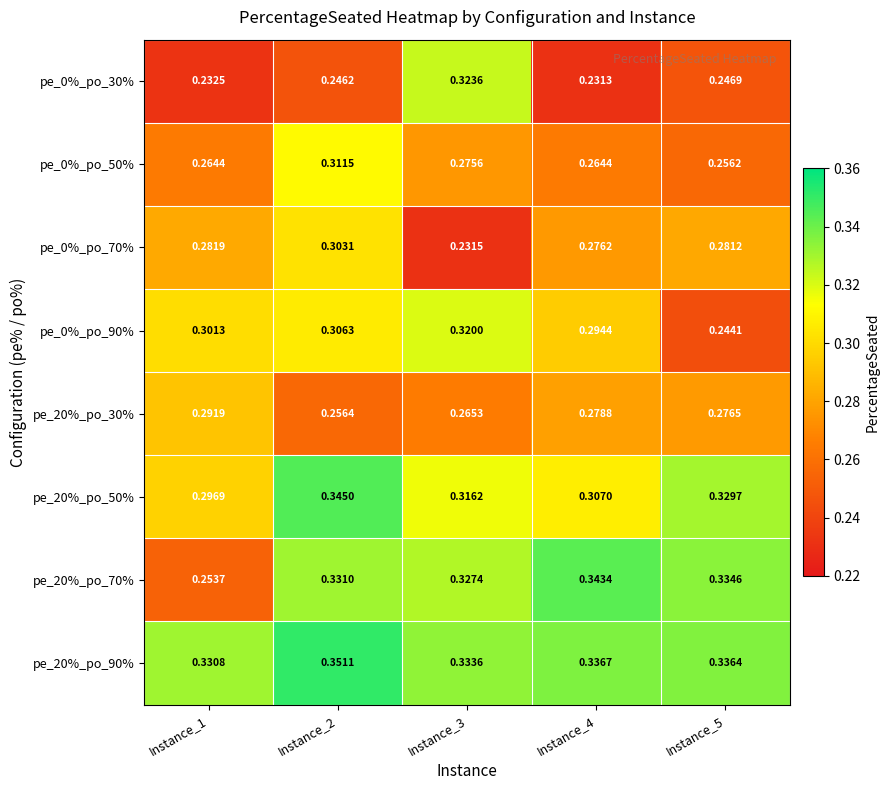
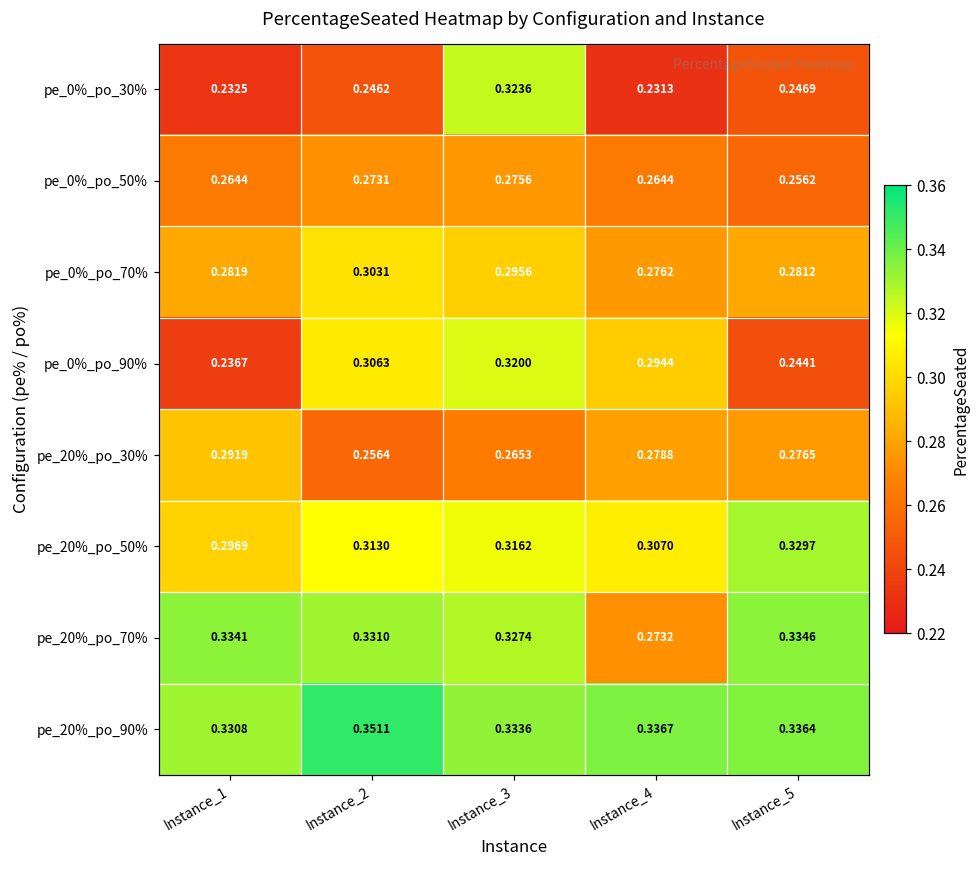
  {
    "pe_0%_po_30%": {
      "Instance_1": 0.2325,
      "Instance_2": 0.2462,
      "Instance_3": 0.3236,
      "Instance_4": 0.2313
    },
    "pe_0%_po_50%": {
      "Instance_1": 0.2644,
-     "Instance_2": 0.3115,
+     "Instance_2": 0.2731,
      "Instance_3": 0.2756,
      "Instance_4": 0.2644,
      "Instance_5": 0.2562
    },
    "pe_0%_po_70%": {
      "Instance_1": 0.2819,
      "Instance_2": 0.3031,
-     "Instance_3": 0.2315,
+     "Instance_3": 0.2956,
      "Instance_4": 0.2762,
      "Instance_5": 0.2812
    },
    "pe_0%_po_90%": {
-     "Instance_1": 0.3013,
+     "Instance_1": 0.2367,
      "Instance_2": 0.3063,
      "Instance_3": 0.3200,
      "Instance_4": 0.2944,
      "Instance_5": 0.2441
    },
    "pe_20%_po_30%": {
      "Instance_1": 0.2919,
      "Instance_2": 0.2564,
      "Instance_3": 0.2653,
      "Instance_4": 0.2788,
      "Instance_5": 0.2765
    },
    "pe_20%_po_50%": {
      "Instance_1": 0.2969,
-     "Instance_2": 0.3450,
+     "Instance_2": 0.3130,
      "Instance_3": 0.3162,
      "Instance_4": 0.3070,
      "Instance_5": 0.3297
    },
    "pe_20%_po_70%": {
-     "Instance_1": 0.2537,
+     "Instance_1": 0.3341,
      "Instance_2": 0.3310,
      "Instance_3": 0.3274,
-     "Instance_4": 0.3434,
+     "Instance_4": 0.2732,
      "Instance_5": 0.3346
    },
    "pe_20%_po_90%": {
      "Instance_1": 0.3308,
      "Instance_2": 0.3511,
      "Instance_3": 0.3336,
      "Instance_4": 0.3367,
      "Instance_5": 0.3364
    }
  }
